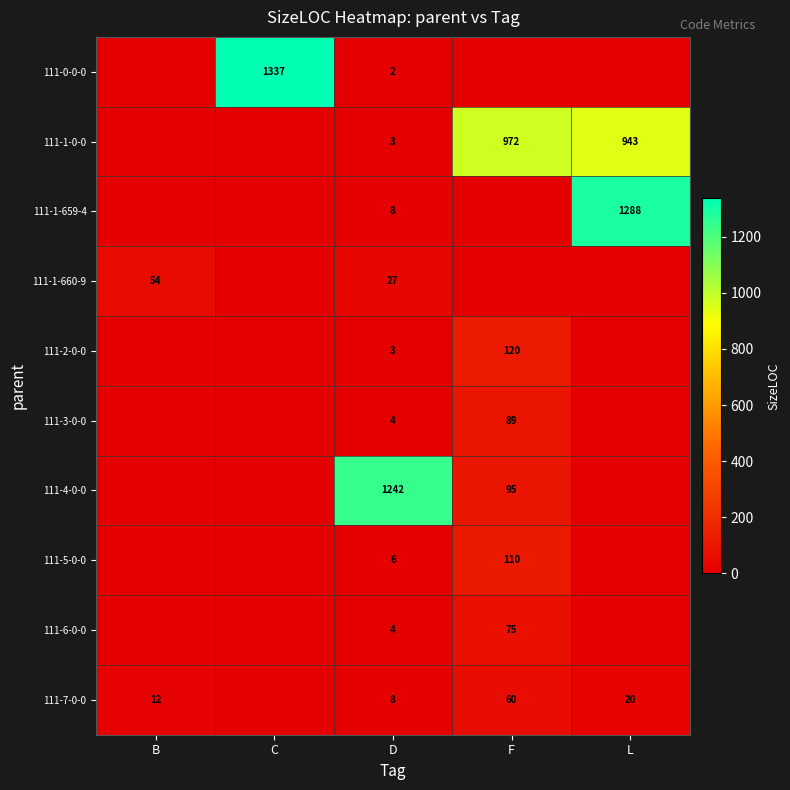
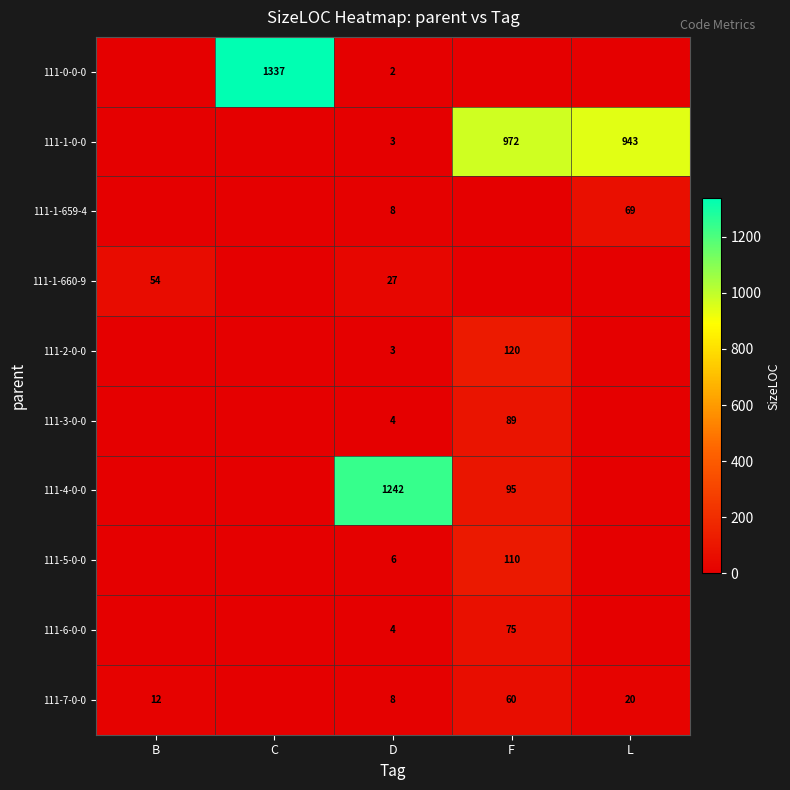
  {
    "111-0-0-0": {
      "C": 1337,
      "D": 2
    },
    "111-1-0-0": {
      "D": 3,
      "F": 972,
      "L": 943
    },
    "111-1-659-4": {
      "D": 8,
-     "L": 1288
+     "L": 69
    },
    "111-1-660-9": {
      "B": 54,
      "D": 27
    },
    "111-2-0-0": {
      "D": 3,
      "F": 120
    },
    "111-3-0-0": {
      "D": 4,
      "F": 89
    },
    "111-4-0-0": {
      "D": 1242,
      "F": 95
    },
    "111-5-0-0": {
      "D": 6,
      "F": 110
    },
    "111-6-0-0": {
      "D": 4,
      "F": 75
    },
    "111-7-0-0": {
      "B": 12,
      "D": 8,
      "F": 60,
      "L": 20
    }
  }
